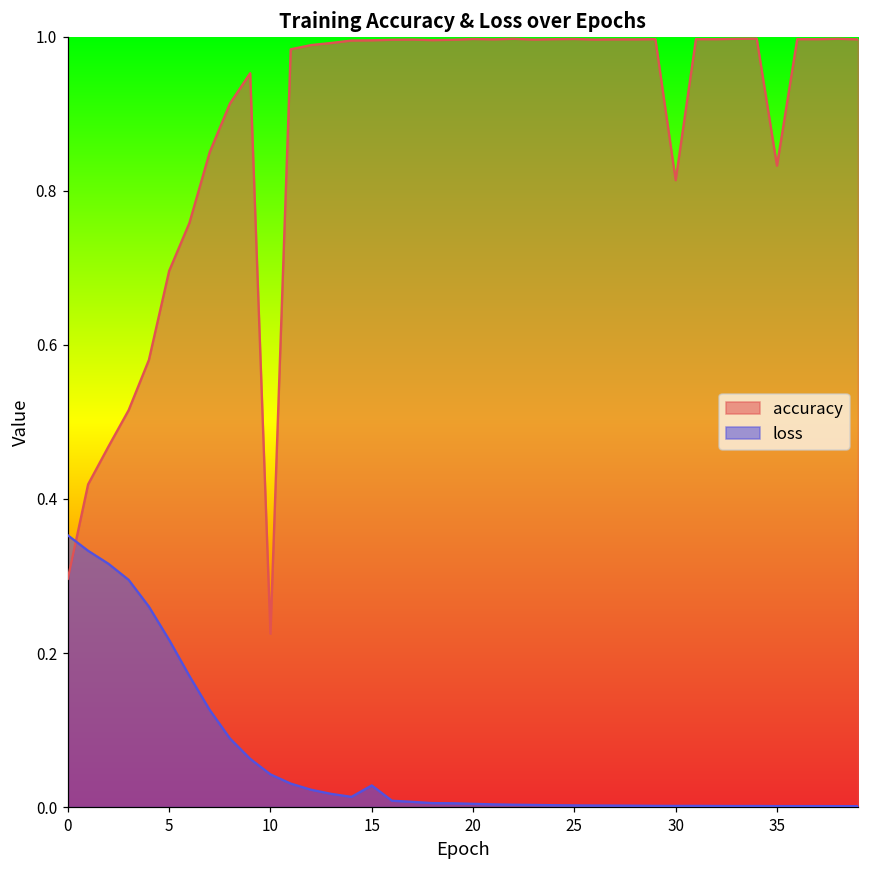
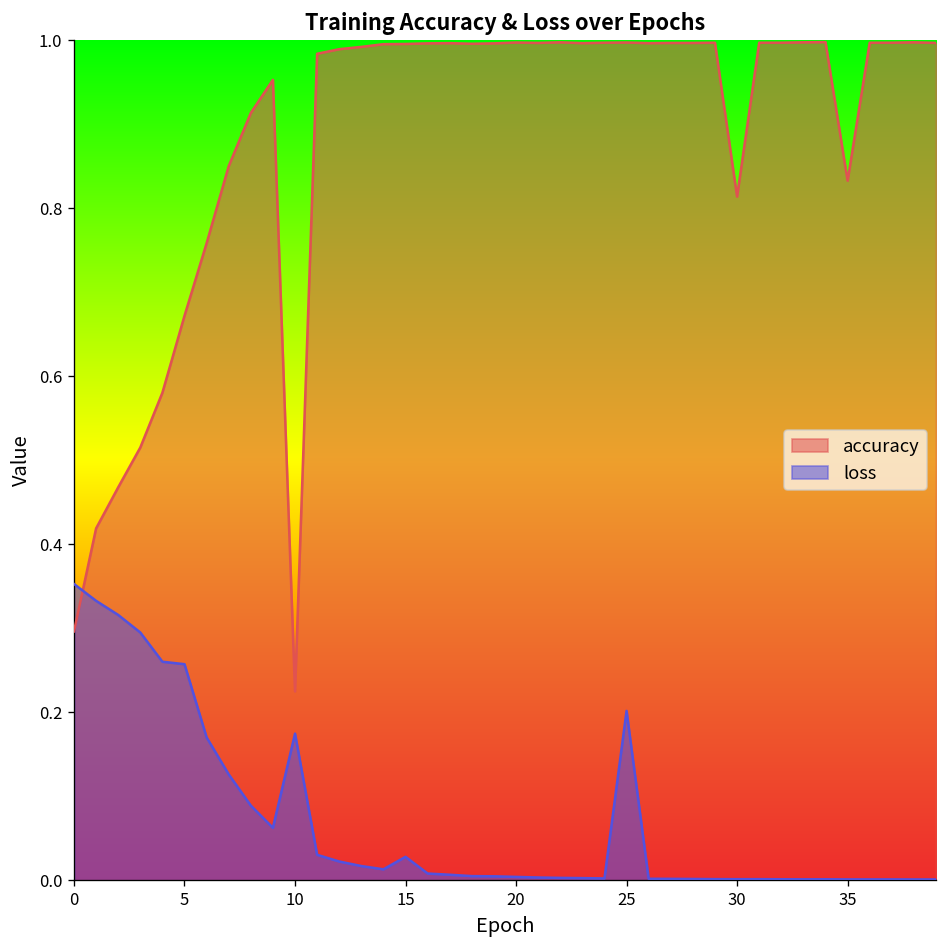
  {
    "accuracy": {
      "0": 0.30,
-     "5": 0.70,
+     "5": 0.67,
      "10": 0.22,
      "15": 1.00,
      "20": 1.00,
      "25": 1.00,
      "30": 0.81,
      "35": 0.83
    },
    "loss": {
      "0": 0.35,
-     "5": 0.22,
-     "10": 0.04,
+     "5": 0.26,
+     "10": 0.17,
      "15": 0.03,
      "20": 0.00,
-     "25": 0.00,
+     "25": 0.20,
      "30": 0.00,
      "35": 0.00
    }
  }
